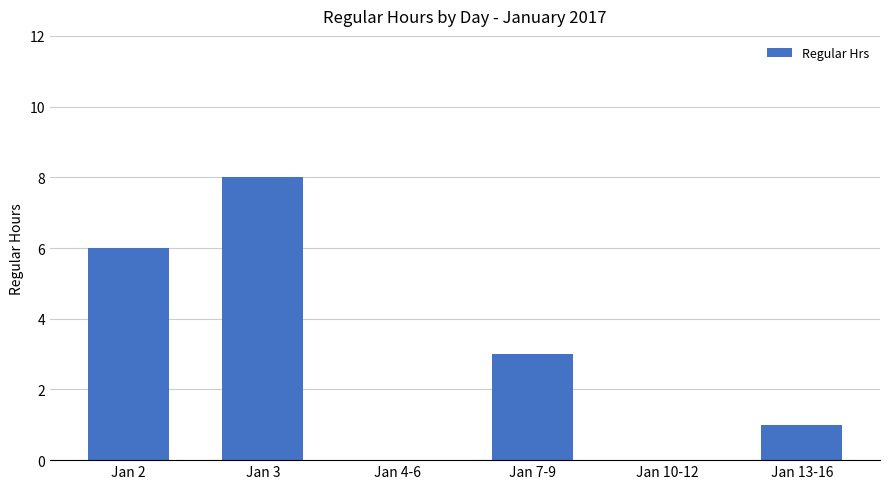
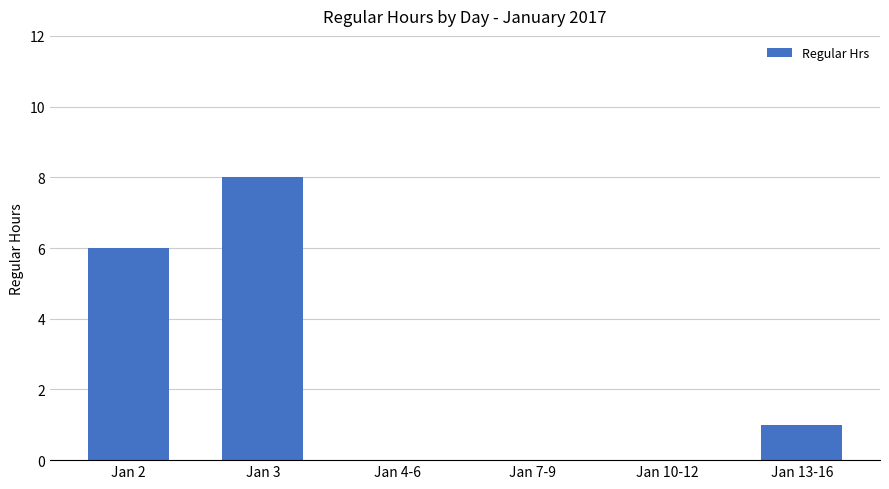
  {
    "Jan 2": 6,
    "Jan 3": 8,
    "Jan 4-6": 0,
-   "Jan 7-9": 3,
+   "Jan 7-9": 0,
    "Jan 10-12": 0,
    "Jan 13-16": 1
  }
